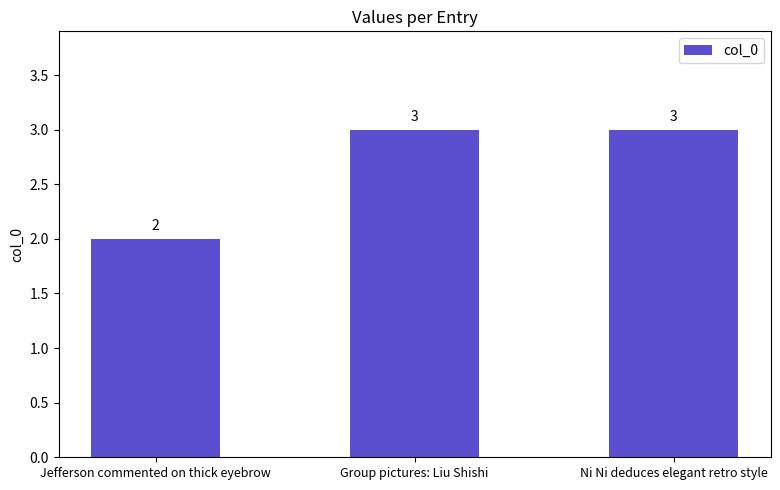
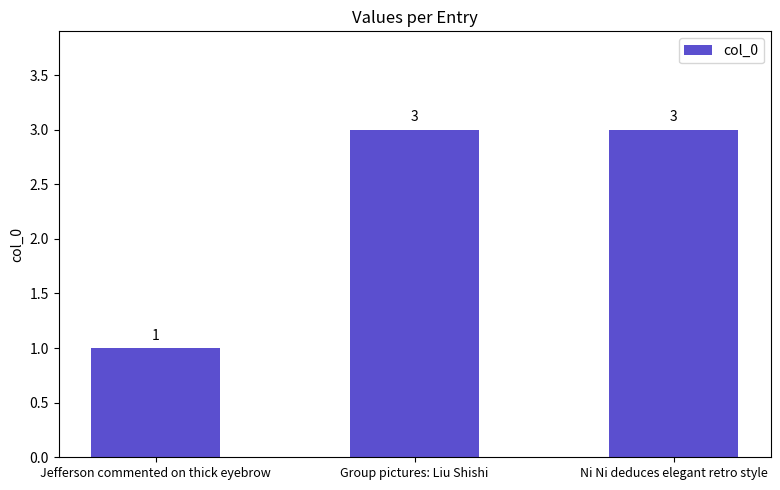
  {
-   "Jefferson commented on thick eyebrow": 2,
+   "Jefferson commented on thick eyebrow": 1,
    "Group pictures: Liu Shishi": 3,
    "Ni Ni deduces elegant retro style": 3
  }
